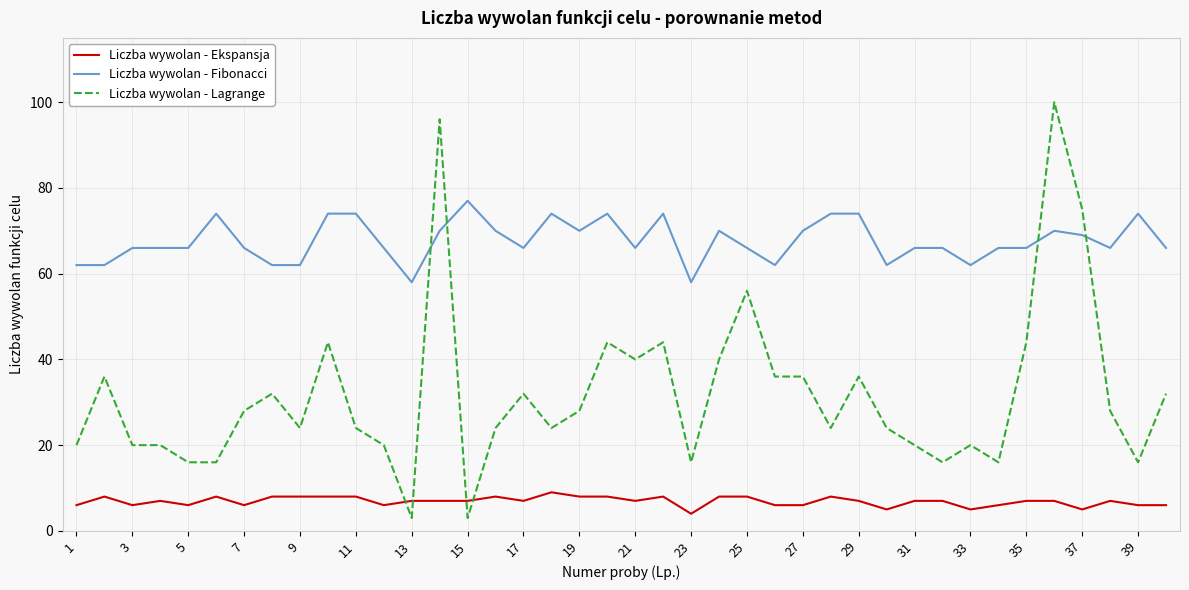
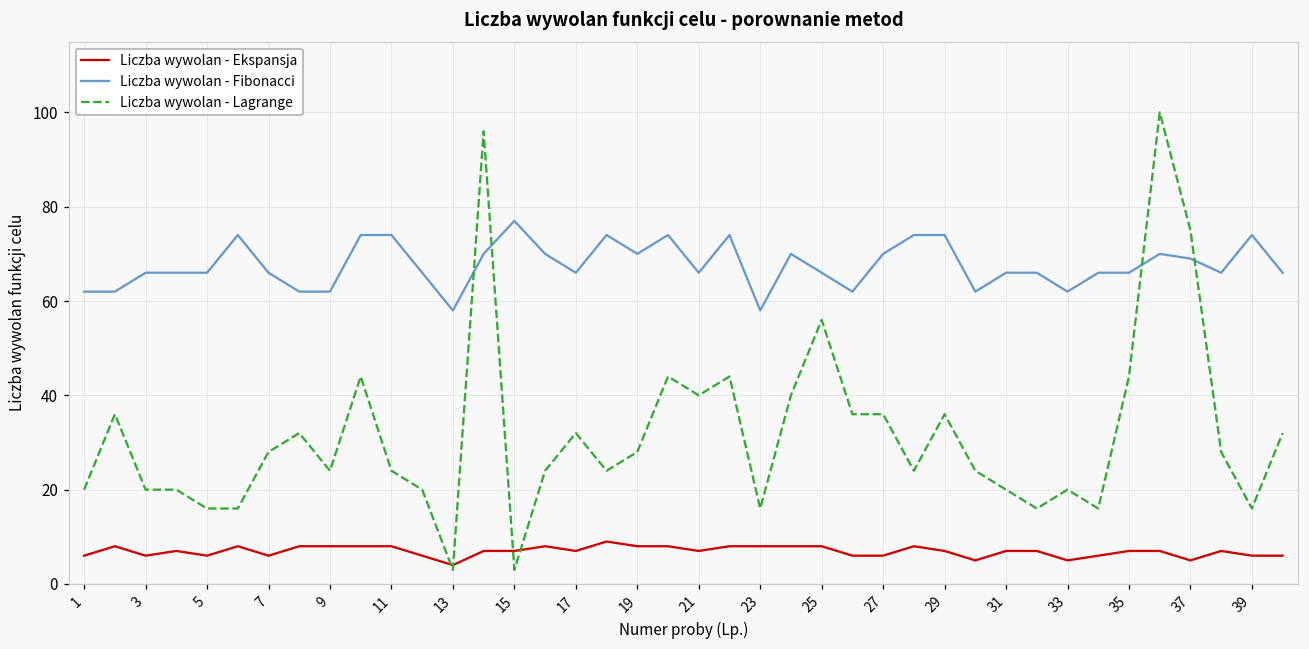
  {
    "Liczba wywolan - Ekspansja": {
      "1": 6,
      "3": 6,
      "5": 6,
      "7": 6,
      "9": 8,
      "11": 8,
-     "13": 7,
+     "13": 4,
      "15": 7,
      "17": 7,
      "19": 8,
      "21": 7,
-     "23": 4,
+     "23": 8,
      "25": 8,
      "27": 6,
      "29": 7,
      "31": 7,
      "33": 5,
      "35": 7,
      "37": 5,
      "39": 6
    },
    "Liczba wywolan - Fibonacci": {
      "1": 62,
      "3": 66,
      "5": 66,
      "7": 66,
      "9": 62,
      "11": 74,
      "13": 58,
      "15": 77,
      "17": 66,
      "19": 70,
      "21": 66,
      "23": 58,
      "25": 66,
      "27": 70,
      "29": 74,
      "31": 66,
      "33": 62,
      "35": 66,
      "37": 69,
      "39": 74
    },
    "Liczba wywolan - Lagrange": {
      "1": 20,
      "3": 20,
      "5": 16,
      "7": 28,
      "9": 24,
      "11": 24,
      "13": 3,
      "15": 3,
      "17": 32,
      "19": 28,
      "21": 40,
      "23": 16,
      "25": 56,
      "27": 36,
      "29": 36,
      "31": 20,
      "33": 20,
      "35": 44,
      "37": 75,
      "39": 16
    }
  }
